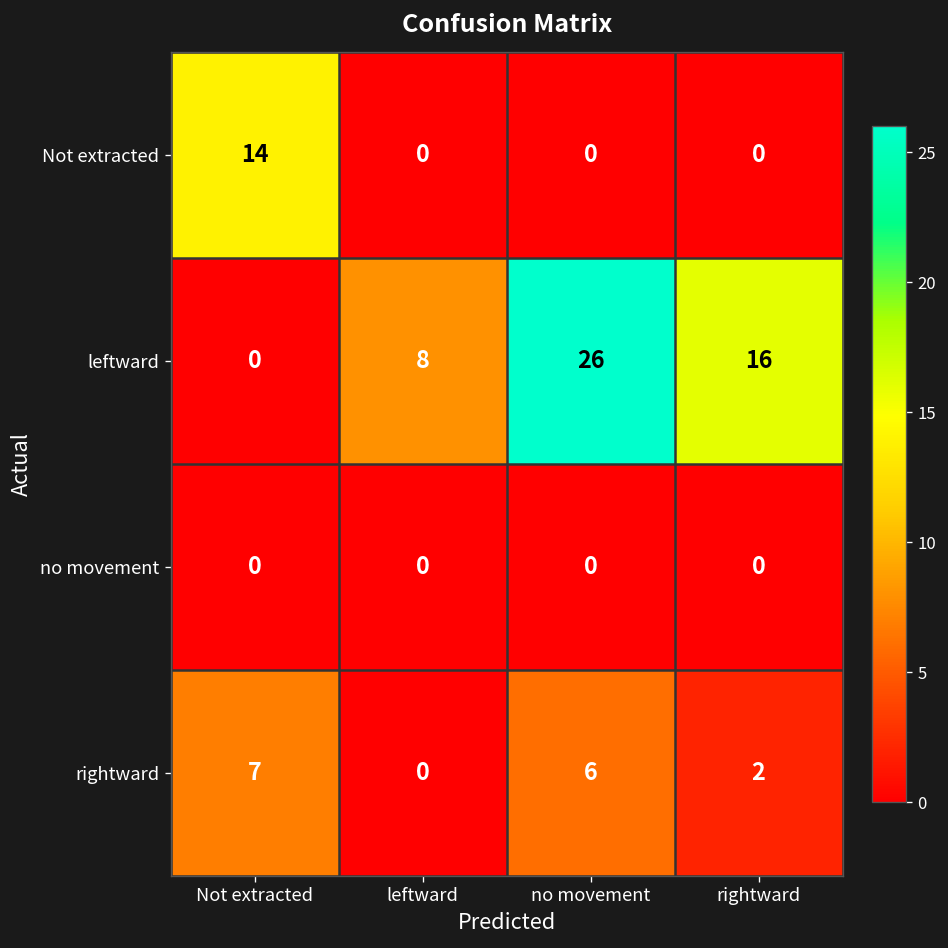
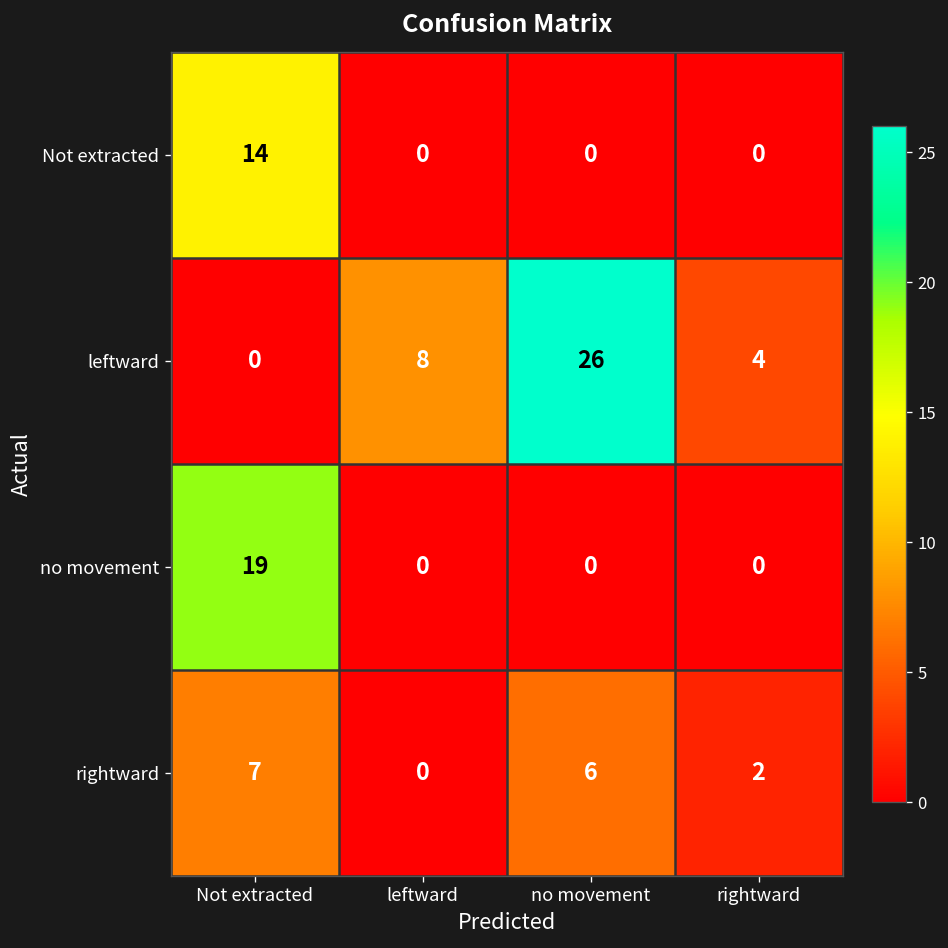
  {
    "Not extracted": {
      "Not extracted": 14,
      "leftward": 0,
      "no movement": 0,
      "rightward": 0
    },
    "leftward": {
      "Not extracted": 0,
      "leftward": 8,
      "no movement": 26,
-     "rightward": 16
+     "rightward": 4
    },
    "no movement": {
-     "Not extracted": 0,
+     "Not extracted": 19,
      "leftward": 0,
      "no movement": 0,
      "rightward": 0
    },
    "rightward": {
      "Not extracted": 7,
      "leftward": 0,
      "no movement": 6,
      "rightward": 2
    }
  }
